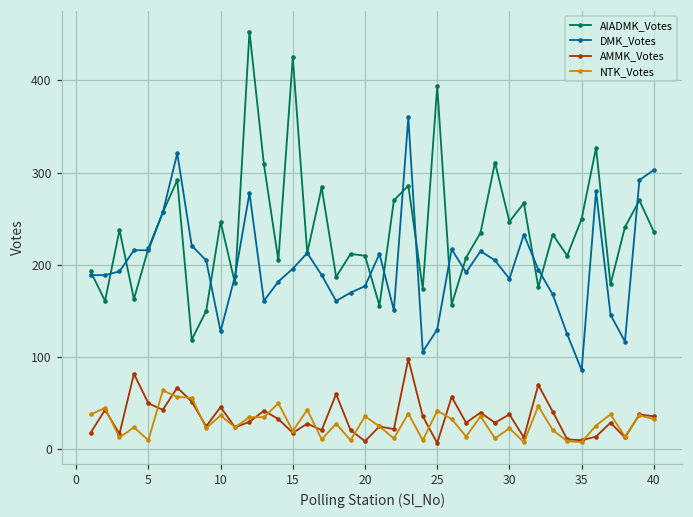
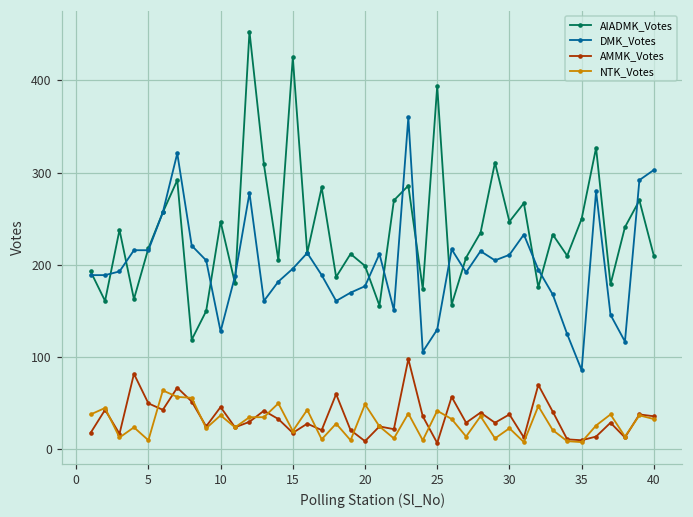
  {
    "AIADMK_Votes": {
      "10": 250,
      "15": 430,
-     "20": 210,
+     "20": 200,
      "25": 390,
      "30": 250,
      "35": 250,
-     "40": 240
+     "40": 210
    },
    "DMK_Votes": {
      "10": 130,
      "15": 200,
      "20": 180,
      "25": 130,
-     "30": 190,
+     "30": 210,
      "35": 90,
      "40": 300
    },
    "AMMK_Votes": {
      "5": 50,
      "10": 50,
      "20": 10,
      "25": 10,
      "30": 40
    },
    "NTK_Votes": {
      "5": 10,
      "10": 40,
-     "20": 40,
+     "20": 50,
      "25": 40,
      "30": 20
    }
  }
